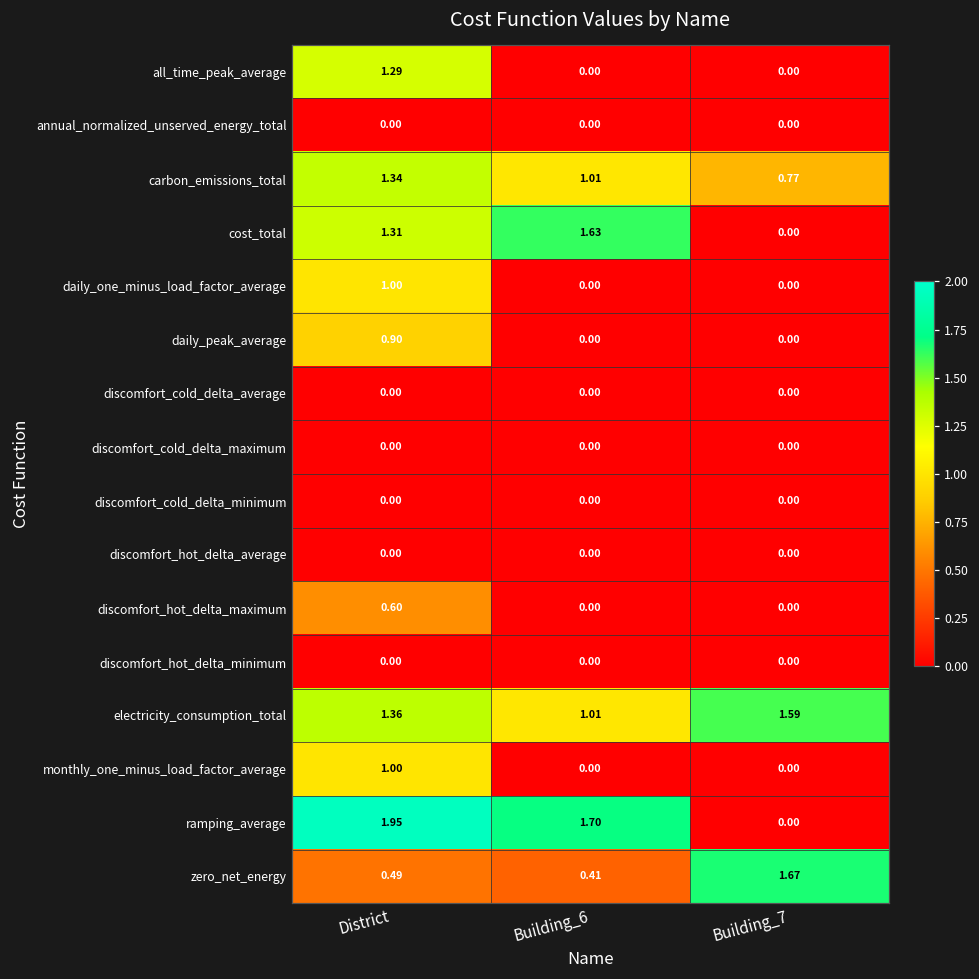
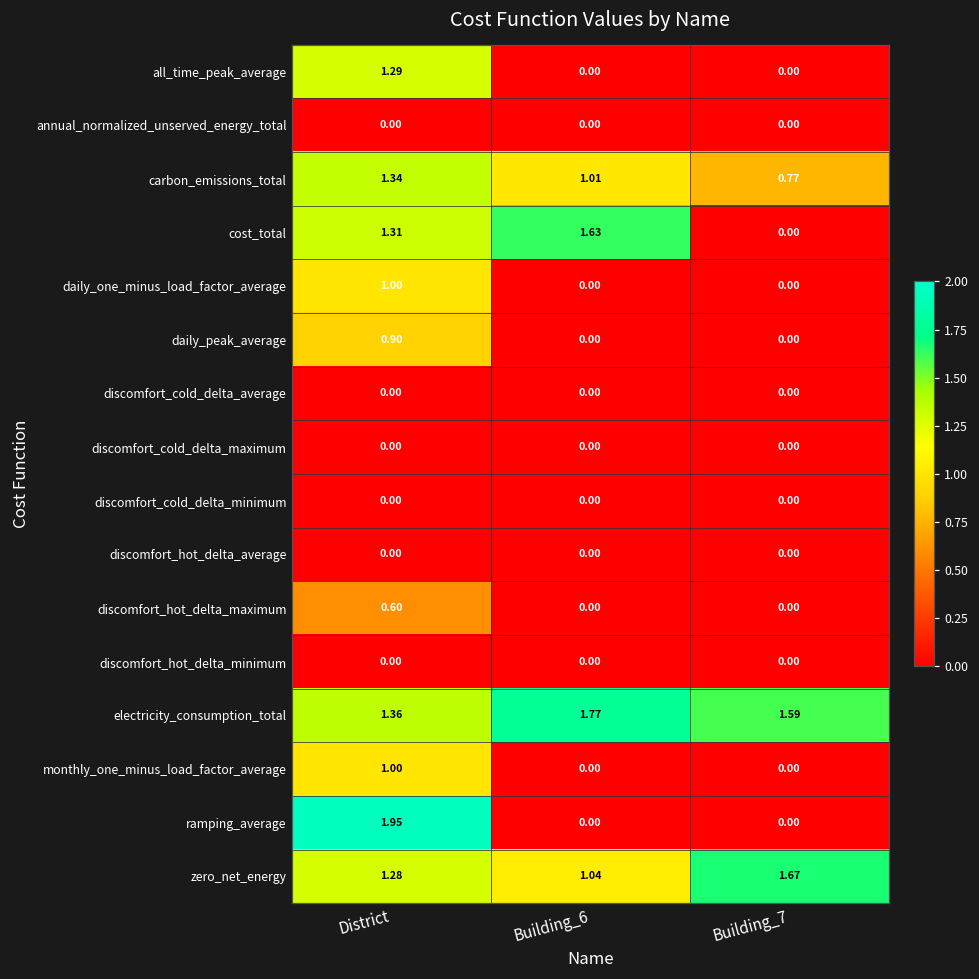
  {
    "all_time_peak_average": {
      "District": 1.29,
      "Building_6": 0.00,
      "Building_7": 0.00
    },
    "annual_normalized_unserved_energy_total": {
      "District": 0.00,
      "Building_6": 0.00,
      "Building_7": 0.00
    },
    "carbon_emissions_total": {
      "District": 1.34,
      "Building_6": 1.01,
      "Building_7": 0.77
    },
    "cost_total": {
      "District": 1.31,
      "Building_6": 1.63,
      "Building_7": 0.00
    },
    "daily_one_minus_load_factor_average": {
      "District": 1.00,
      "Building_6": 0.00,
      "Building_7": 0.00
    },
    "daily_peak_average": {
      "District": 0.90,
      "Building_6": 0.00,
      "Building_7": 0.00
    },
    "discomfort_cold_delta_average": {
      "District": 0.00,
      "Building_6": 0.00,
      "Building_7": 0.00
    },
    "discomfort_cold_delta_maximum": {
      "District": 0.00,
      "Building_6": 0.00,
      "Building_7": 0.00
    },
    "discomfort_cold_delta_minimum": {
      "District": 0.00,
      "Building_6": 0.00,
      "Building_7": 0.00
    },
    "discomfort_hot_delta_average": {
      "District": 0.00,
      "Building_6": 0.00,
      "Building_7": 0.00
    },
    "discomfort_hot_delta_maximum": {
      "District": 0.60,
      "Building_6": 0.00,
      "Building_7": 0.00
    },
    "discomfort_hot_delta_minimum": {
      "District": 0.00,
      "Building_6": 0.00,
      "Building_7": 0.00
    },
    "electricity_consumption_total": {
      "District": 1.36,
-     "Building_6": 1.01,
+     "Building_6": 1.77,
      "Building_7": 1.59
    },
    "monthly_one_minus_load_factor_average": {
      "District": 1.00,
      "Building_6": 0.00,
      "Building_7": 0.00
    },
    "ramping_average": {
      "District": 1.95,
-     "Building_6": 1.70,
+     "Building_6": 0.00,
      "Building_7": 0.00
    },
    "zero_net_energy": {
-     "District": 0.49,
-     "Building_6": 0.41,
+     "District": 1.28,
+     "Building_6": 1.04,
      "Building_7": 1.67
    }
  }
